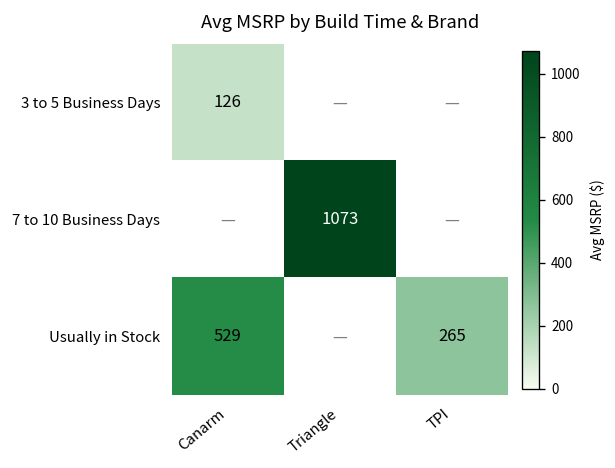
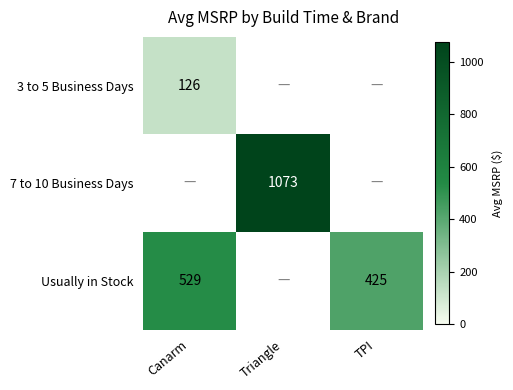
  {
    "3 to 5 Business Days": {
      "Canarm": 126
    },
    "7 to 10 Business Days": {
      "Triangle": 1073
    },
    "Usually in Stock": {
      "Canarm": 529,
-     "TPI": 265
+     "TPI": 425
    }
  }
